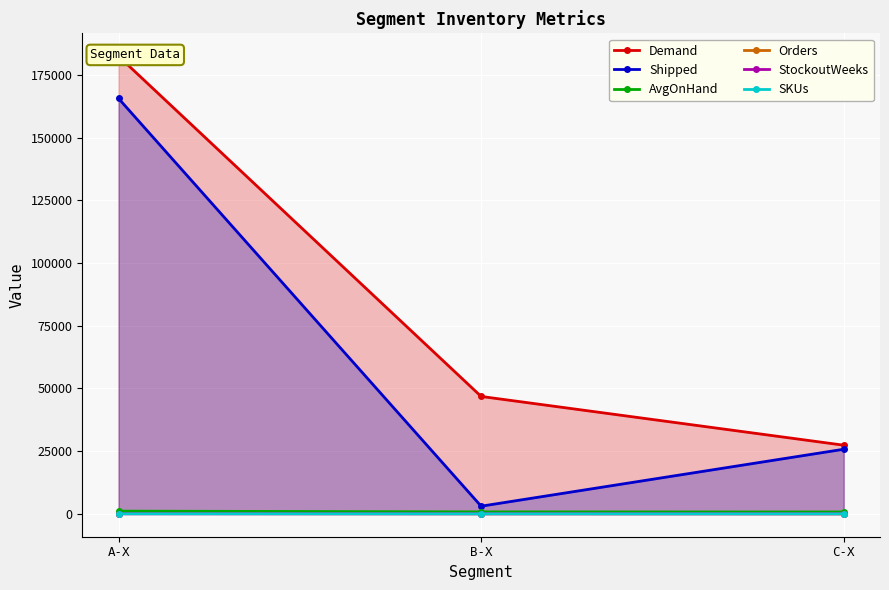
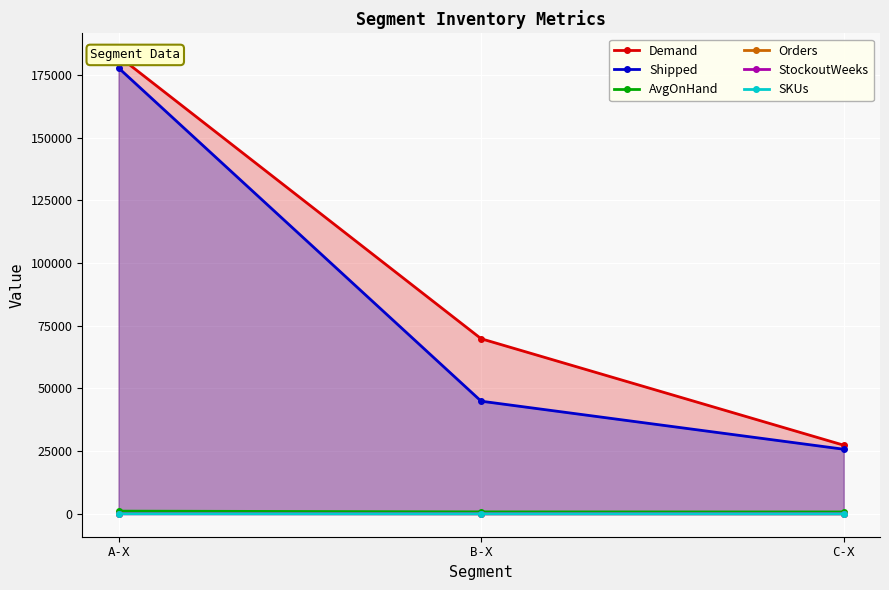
  {
    "Demand": {
-     "B-X": 47000,
+     "B-X": 70000,
      "C-X": 27000
    },
    "Shipped": {
-     "A-X": 166000,
-     "B-X": 3000,
+     "A-X": 178000,
+     "B-X": 45000,
      "C-X": 26000
    },
    "SKUs": {
      "A-X": 0
    }
  }
